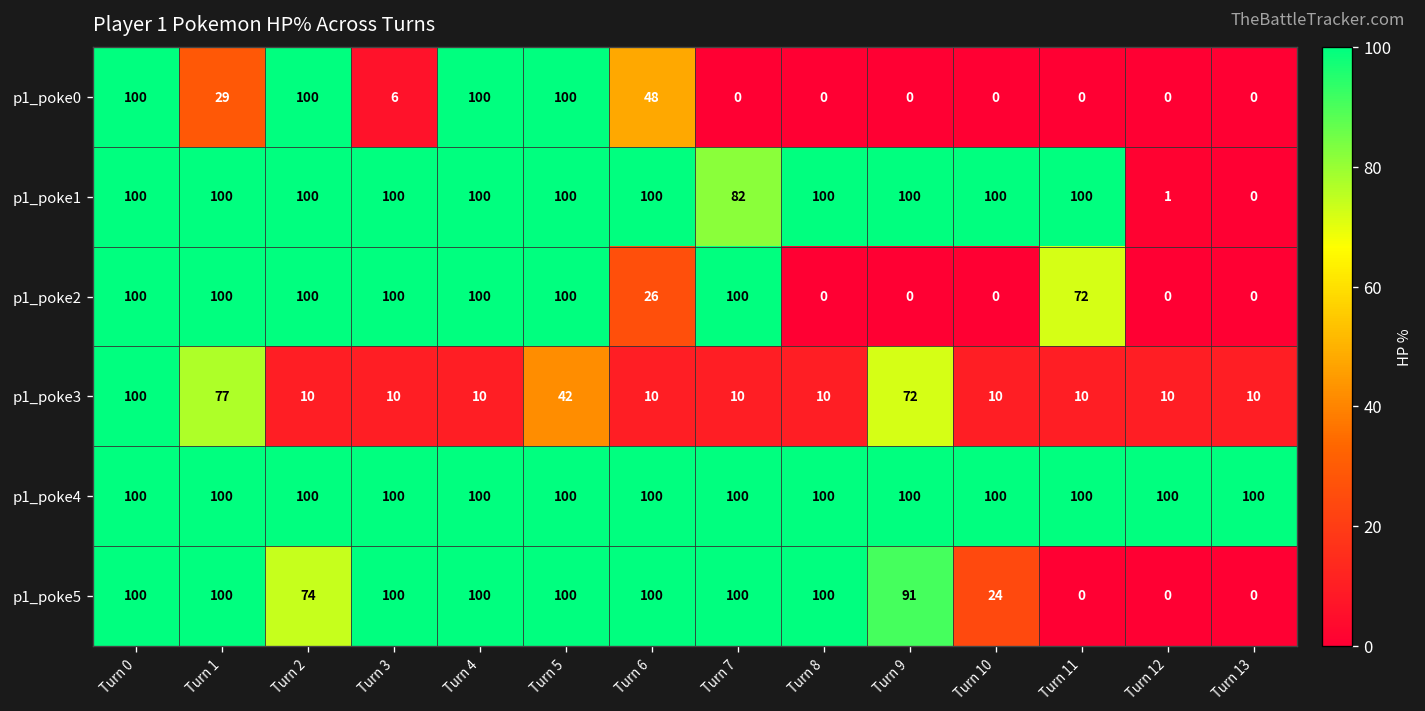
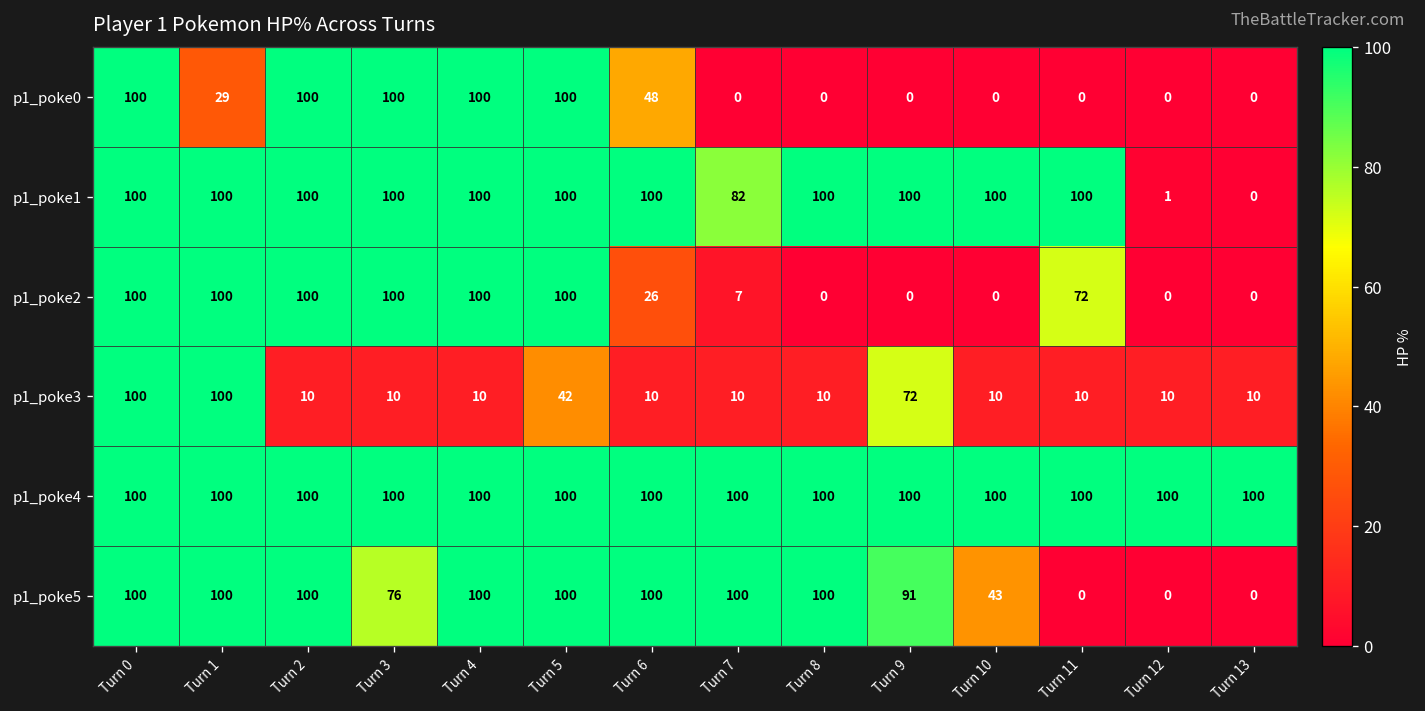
  {
    "p1_poke0": {
      "Turn 0": 100,
      "Turn 1": 29,
      "Turn 2": 100,
-     "Turn 3": 6,
+     "Turn 3": 100,
      "Turn 4": 100,
      "Turn 5": 100,
      "Turn 6": 48,
      "Turn 7": 0,
      "Turn 8": 0,
      "Turn 9": 0,
      "Turn 10": 0,
      "Turn 11": 0,
      "Turn 12": 0,
      "Turn 13": 0
    },
    "p1_poke1": {
      "Turn 0": 100,
      "Turn 1": 100,
      "Turn 2": 100,
      "Turn 3": 100,
      "Turn 4": 100,
      "Turn 5": 100,
      "Turn 6": 100,
      "Turn 7": 82,
      "Turn 8": 100,
      "Turn 9": 100,
      "Turn 10": 100,
      "Turn 11": 100,
      "Turn 12": 1,
      "Turn 13": 0
    },
    "p1_poke2": {
      "Turn 0": 100,
      "Turn 1": 100,
      "Turn 2": 100,
      "Turn 3": 100,
      "Turn 4": 100,
      "Turn 5": 100,
      "Turn 6": 26,
-     "Turn 7": 100,
+     "Turn 7": 7,
      "Turn 8": 0,
      "Turn 9": 0,
      "Turn 10": 0,
      "Turn 11": 72,
      "Turn 12": 0,
      "Turn 13": 0
    },
    "p1_poke3": {
      "Turn 0": 100,
-     "Turn 1": 77,
+     "Turn 1": 100,
      "Turn 2": 10,
      "Turn 3": 10,
      "Turn 4": 10,
      "Turn 5": 42,
      "Turn 6": 10,
      "Turn 7": 10,
      "Turn 8": 10,
      "Turn 9": 72,
      "Turn 10": 10,
      "Turn 11": 10,
      "Turn 12": 10,
      "Turn 13": 10
    },
    "p1_poke4": {
      "Turn 0": 100,
      "Turn 1": 100,
      "Turn 2": 100,
      "Turn 3": 100,
      "Turn 4": 100,
      "Turn 5": 100,
      "Turn 6": 100,
      "Turn 7": 100,
      "Turn 8": 100,
      "Turn 9": 100,
      "Turn 10": 100,
      "Turn 11": 100,
      "Turn 12": 100,
      "Turn 13": 100
    },
    "p1_poke5": {
      "Turn 0": 100,
      "Turn 1": 100,
-     "Turn 2": 74,
-     "Turn 3": 100,
+     "Turn 2": 100,
+     "Turn 3": 76,
      "Turn 4": 100,
      "Turn 5": 100,
      "Turn 6": 100,
      "Turn 7": 100,
      "Turn 8": 100,
      "Turn 9": 91,
-     "Turn 10": 24,
+     "Turn 10": 43,
      "Turn 11": 0,
      "Turn 12": 0,
      "Turn 13": 0
    }
  }
